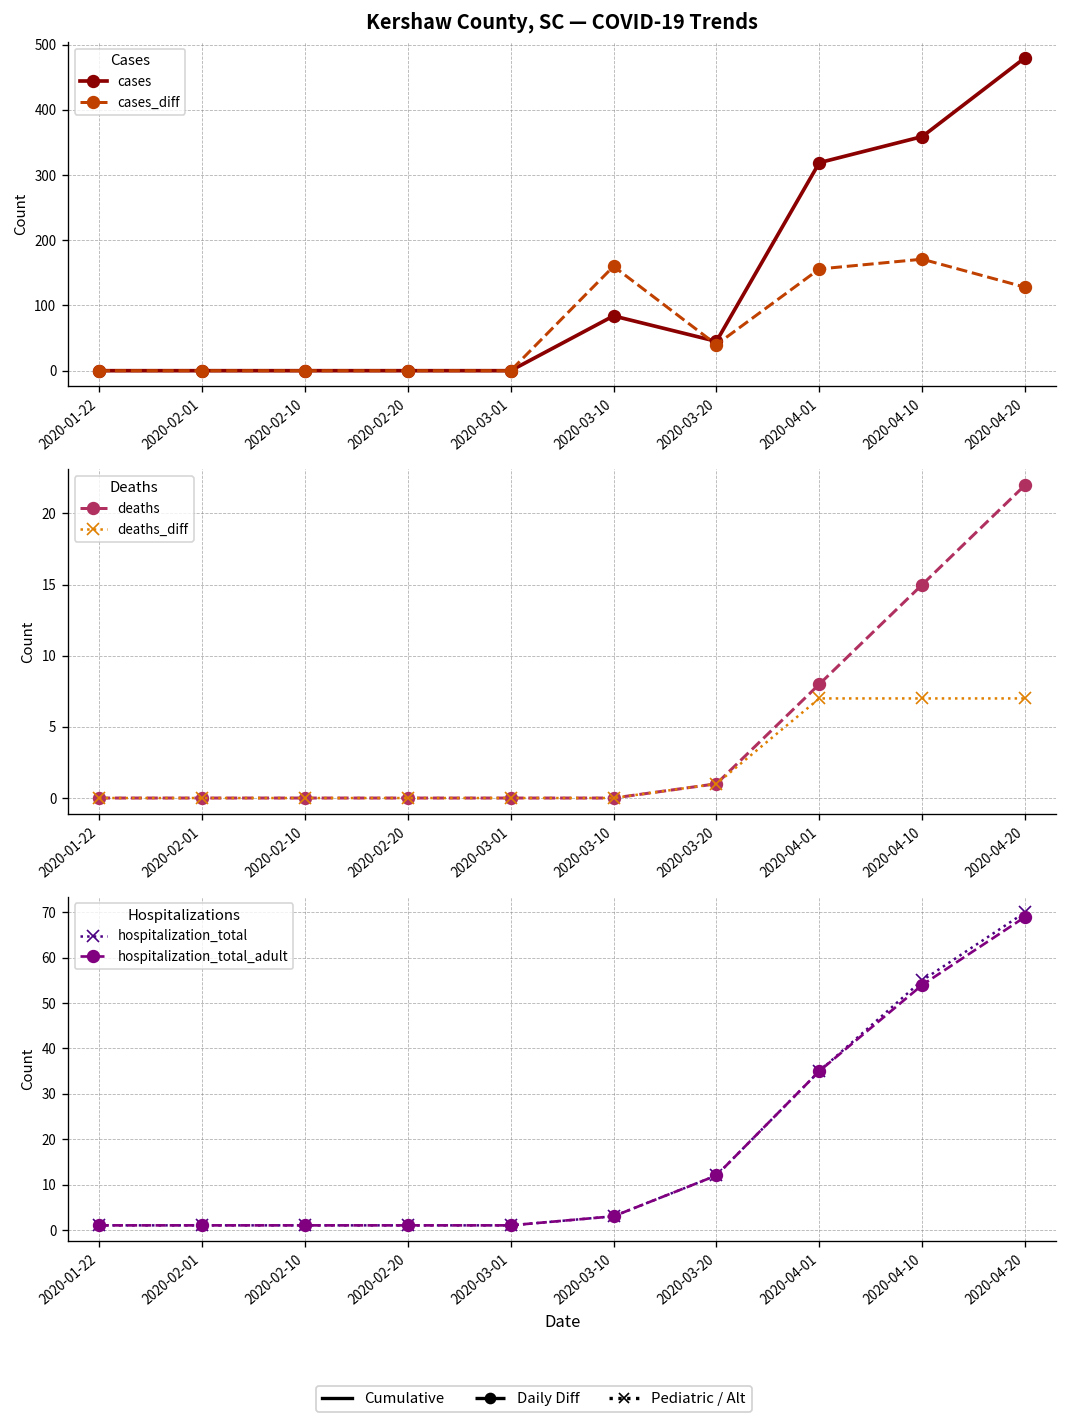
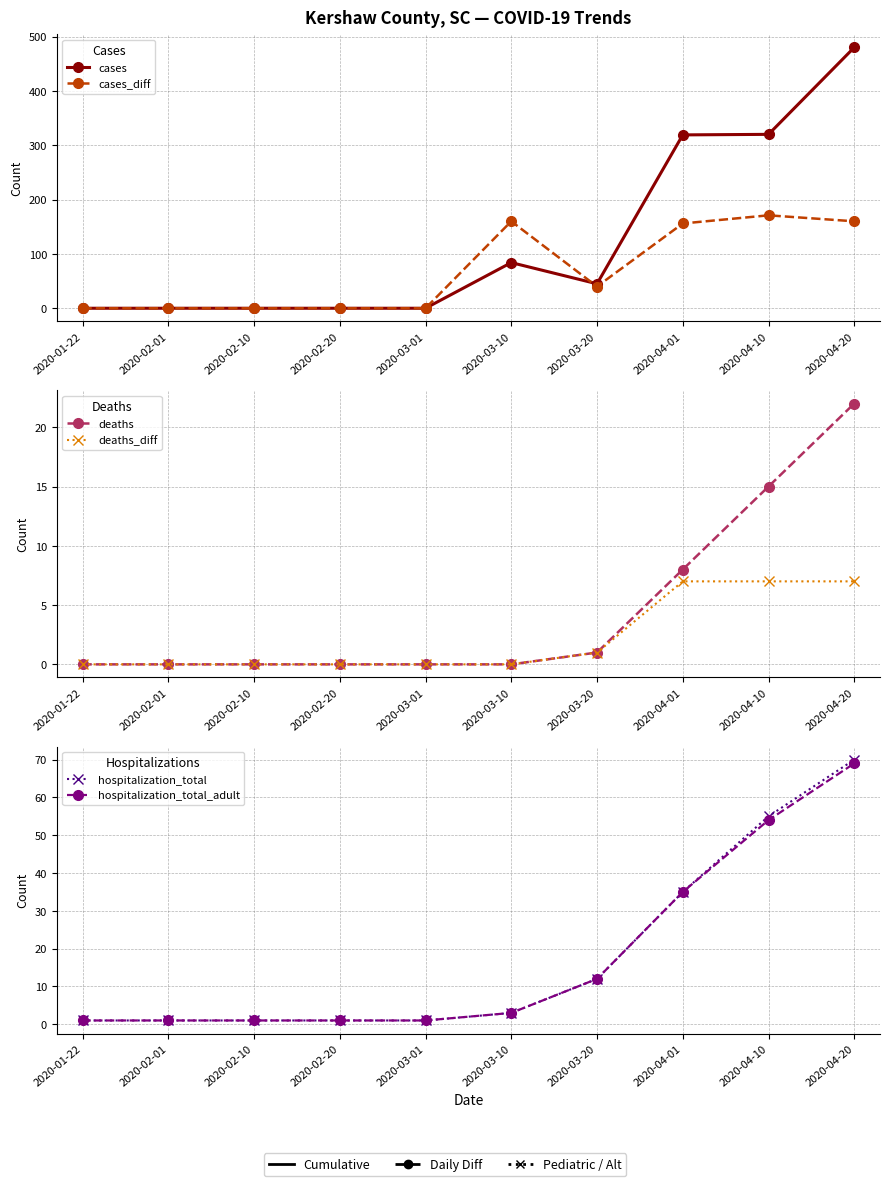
  {
    "Kershaw County, SC — COVID-19 Trends": {
      "cases": {
        "2020-03-10": 80,
        "2020-03-20": 50,
        "2020-04-01": 320,
-       "2020-04-10": 360,
+       "2020-04-10": 320,
        "2020-04-20": 480
      },
      "cases_diff": {
        "2020-03-10": 160,
        "2020-03-20": 40,
        "2020-04-01": 160,
        "2020-04-10": 170,
-       "2020-04-20": 130
+       "2020-04-20": 160
      }
    }
  }
